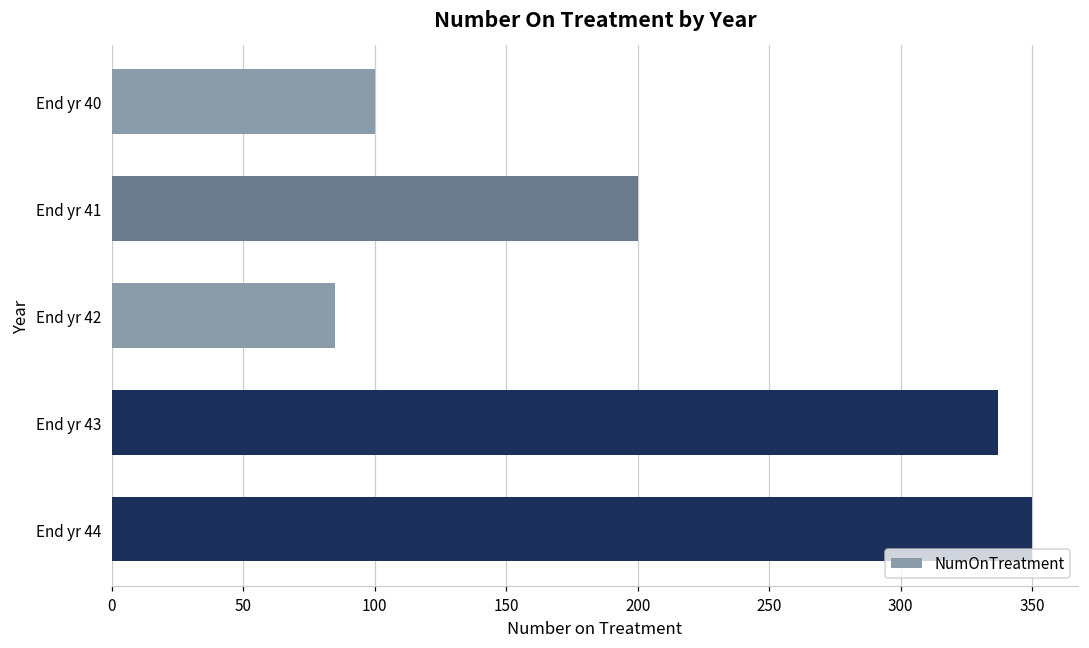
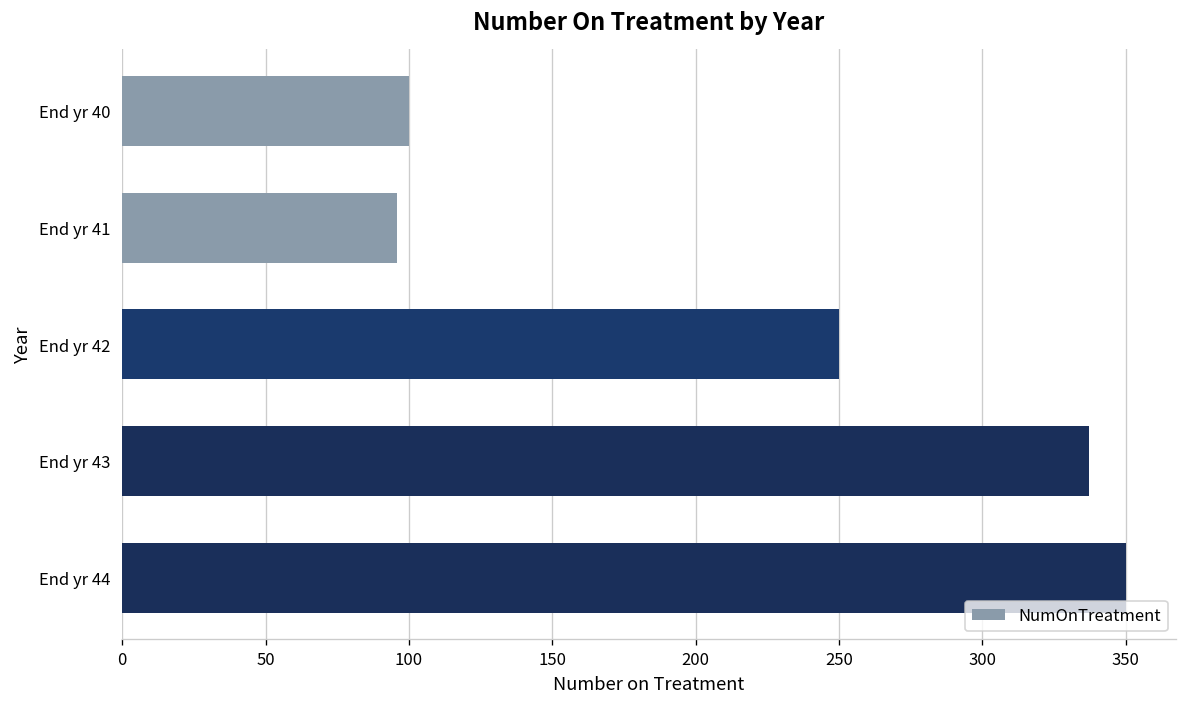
  {
    "End yr 40": 100,
-   "End yr 41": 200,
-   "End yr 42": 85,
+   "End yr 41": 96,
+   "End yr 42": 250,
    "End yr 43": 337,
    "End yr 44": 350
  }
